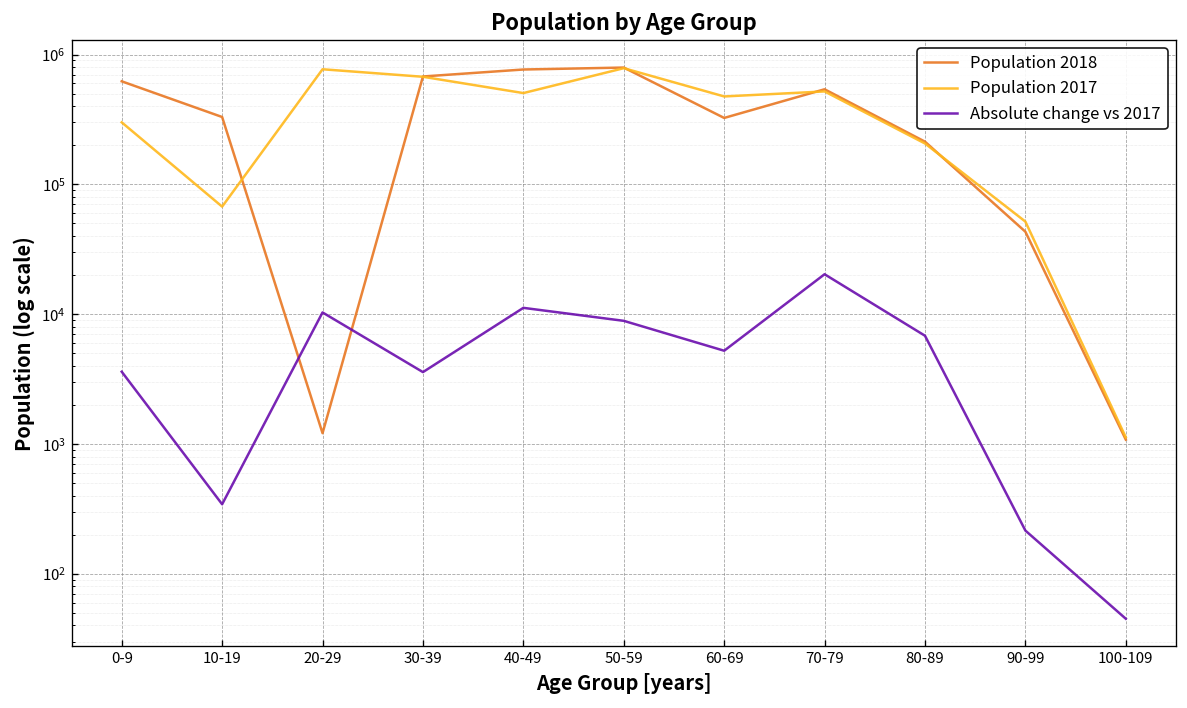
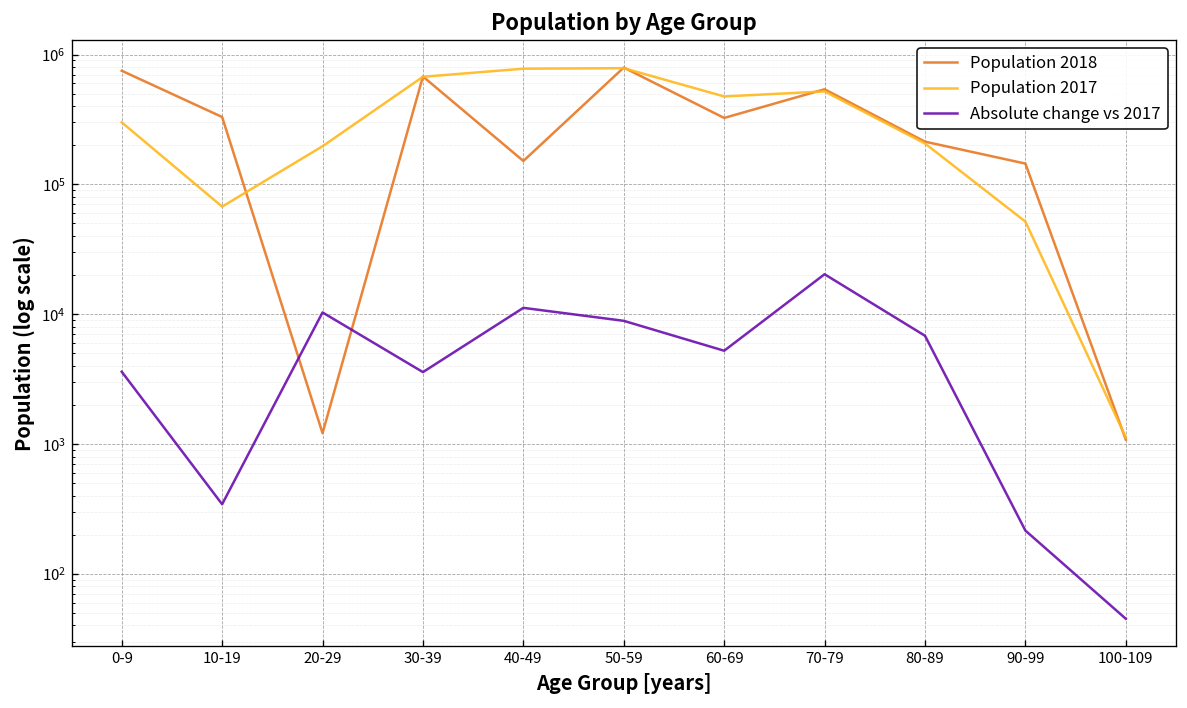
  {
    "Population 2018": {
-     "0-9": 600000,
+     "0-9": 800000,
      "10-19": 330000,
      "20-29": 1200,
-     "40-49": 800000,
+     "40-49": 150000,
      "60-69": 320000,
-     "90-99": 43000
+     "90-99": 140000
    },
    "Population 2017": {
      "0-9": 300000,
      "10-19": 70000,
-     "20-29": 800000,
-     "40-49": 500000,
+     "20-29": 200000,
+     "40-49": 800000,
      "60-69": 500000,
      "90-99": 50000
    },
    "Absolute change vs 2017": {
      "0-9": 3600,
      "10-19": 340,
      "20-29": 10000,
      "30-39": 3600,
      "40-49": 11000,
      "50-59": 9000,
      "60-69": 5000,
      "70-79": 20000,
      "80-89": 7000,
      "90-99": 220,
      "100-109": 45
    }
  }
